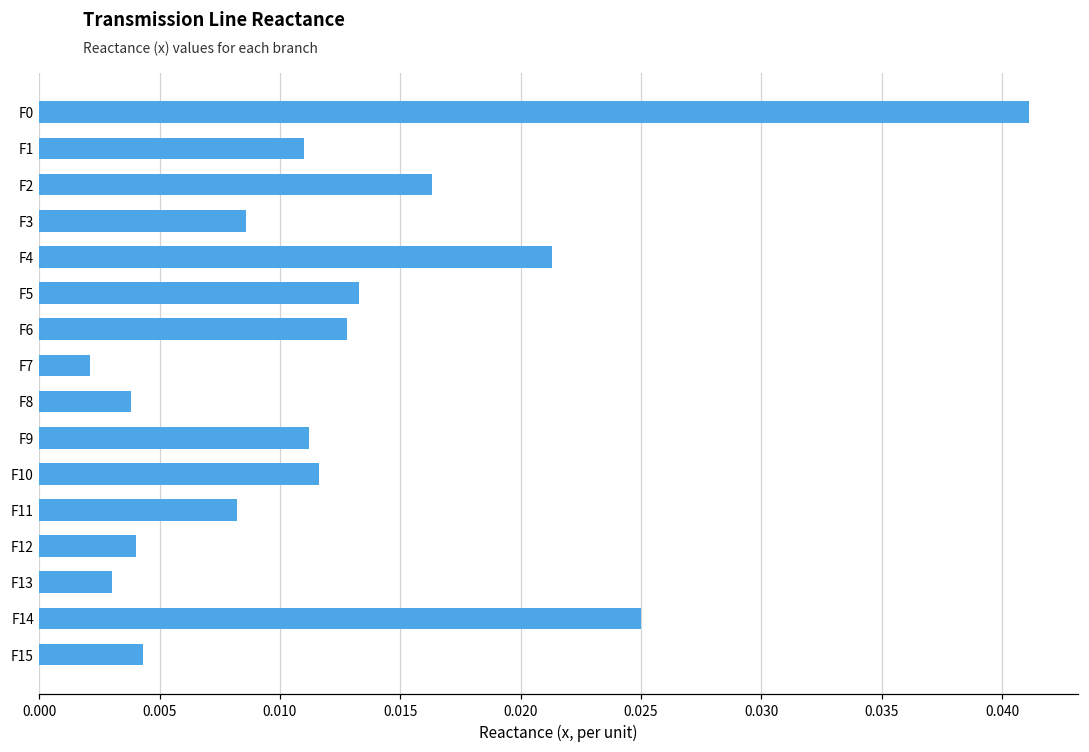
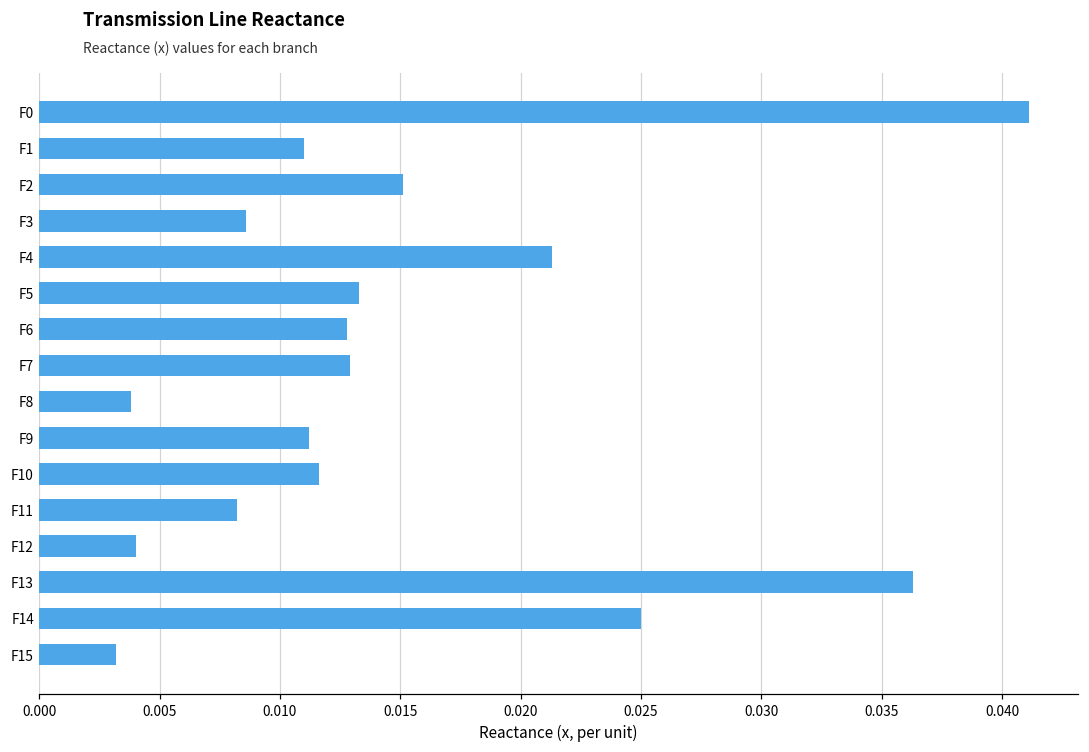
  {
    "F0": 0.0411,
    "F1": 0.0110,
-   "F2": 0.0163,
+   "F2": 0.0151,
    "F3": 0.0086,
    "F4": 0.0213,
    "F5": 0.0133,
    "F6": 0.0128,
-   "F7": 0.0021,
+   "F7": 0.0129,
    "F8": 0.0038,
    "F9": 0.0112,
    "F10": 0.0116,
    "F11": 0.0082,
    "F12": 0.0040,
-   "F13": 0.0030,
+   "F13": 0.0363,
    "F14": 0.0250,
-   "F15": 0.0043
+   "F15": 0.0032
  }
